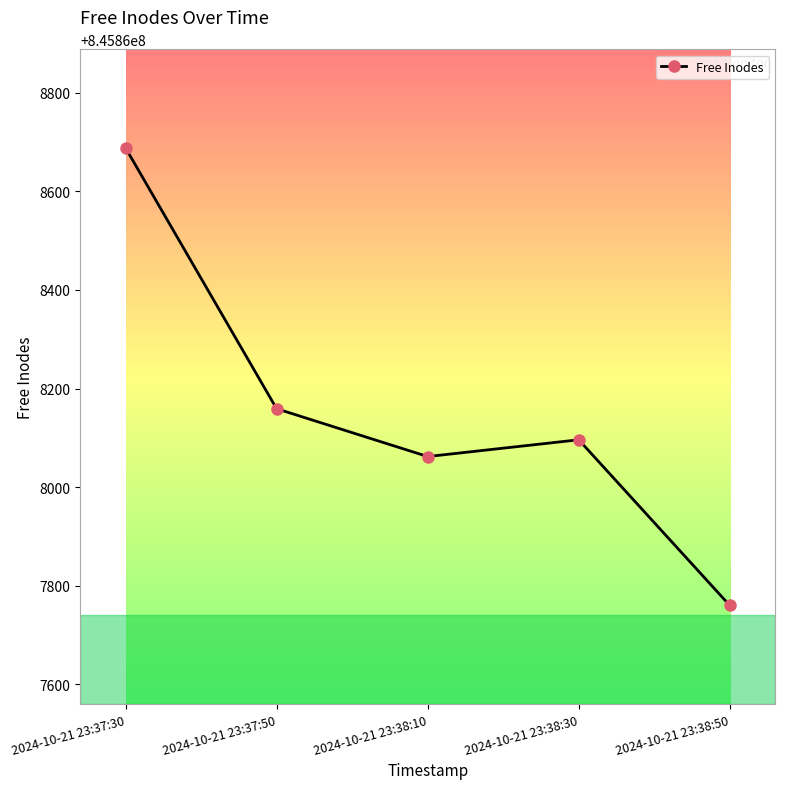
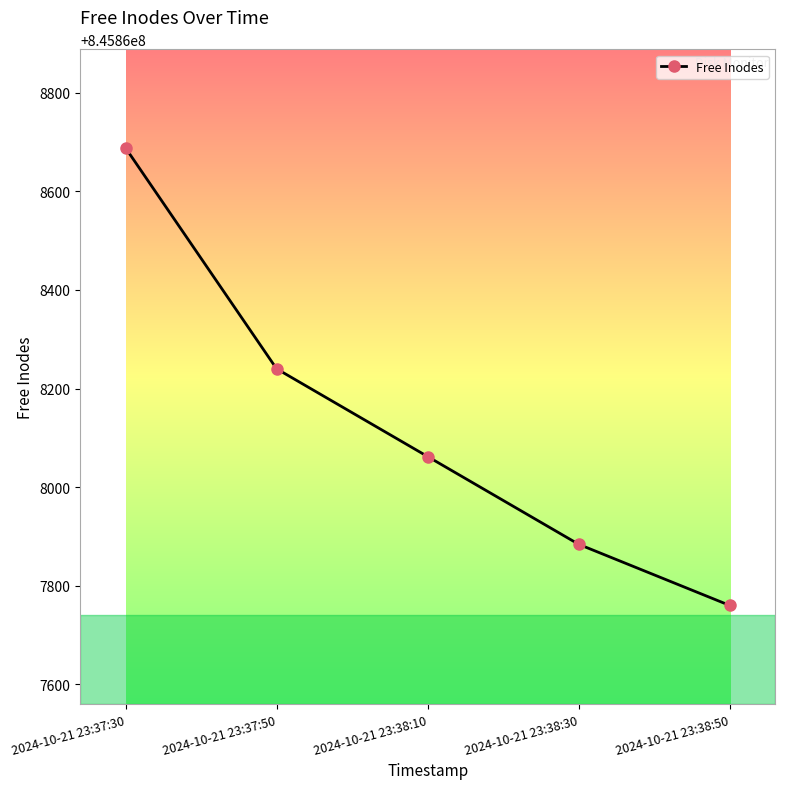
  {
    "2024-10-21 23:37:30": 845868690,
-   "2024-10-21 23:37:50": 845868160,
+   "2024-10-21 23:37:50": 845868240,
    "2024-10-21 23:38:10": 845868060,
-   "2024-10-21 23:38:30": 845868100,
+   "2024-10-21 23:38:30": 845867880,
    "2024-10-21 23:38:50": 845867760
  }
